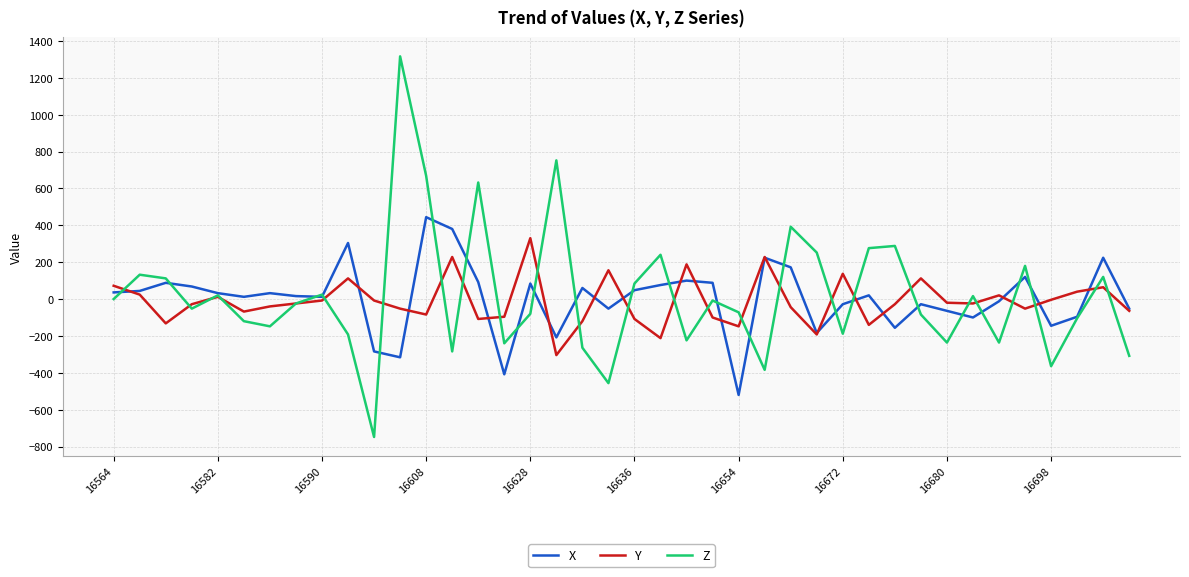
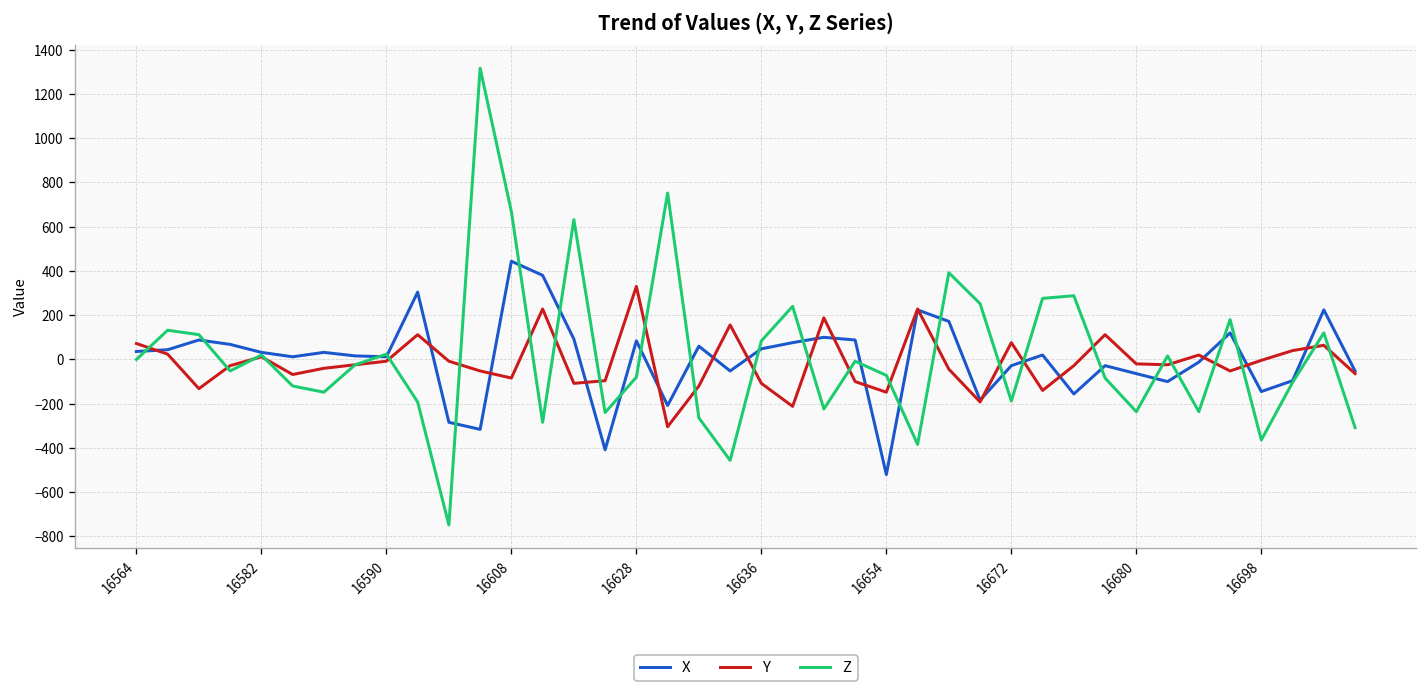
  {
    "X": {
      "16564": 40,
      "16608": 440,
      "16628": 80,
      "16636": 50,
      "16654": -520,
      "16672": -30,
      "16680": -60,
      "16698": -150
    },
    "Y": {
      "16564": 70,
      "16590": -10,
      "16608": -80,
      "16628": 330,
      "16636": -110,
      "16654": -150,
-     "16672": 140,
+     "16672": 80,
      "16680": -20,
      "16698": 0
    },
    "Z": {
      "16564": 0,
      "16608": 670,
      "16628": -80,
      "16636": 80,
      "16654": -70,
      "16672": -190,
      "16680": -240,
      "16698": -360
    }
  }
